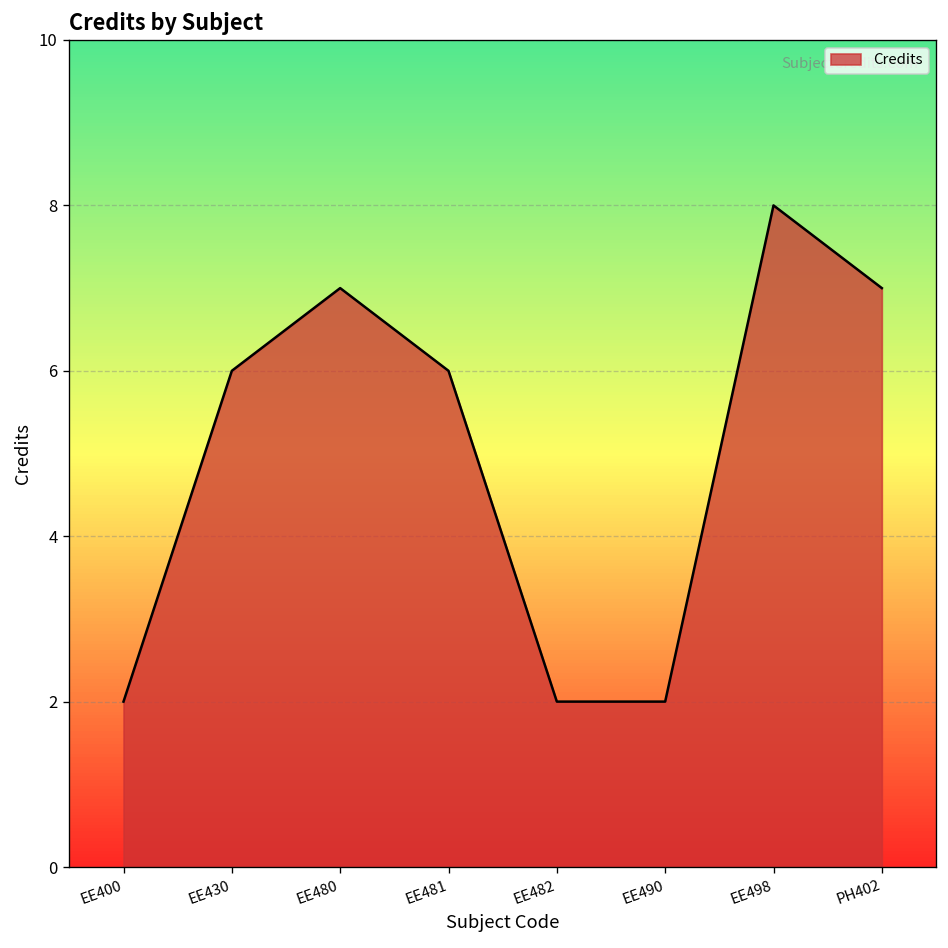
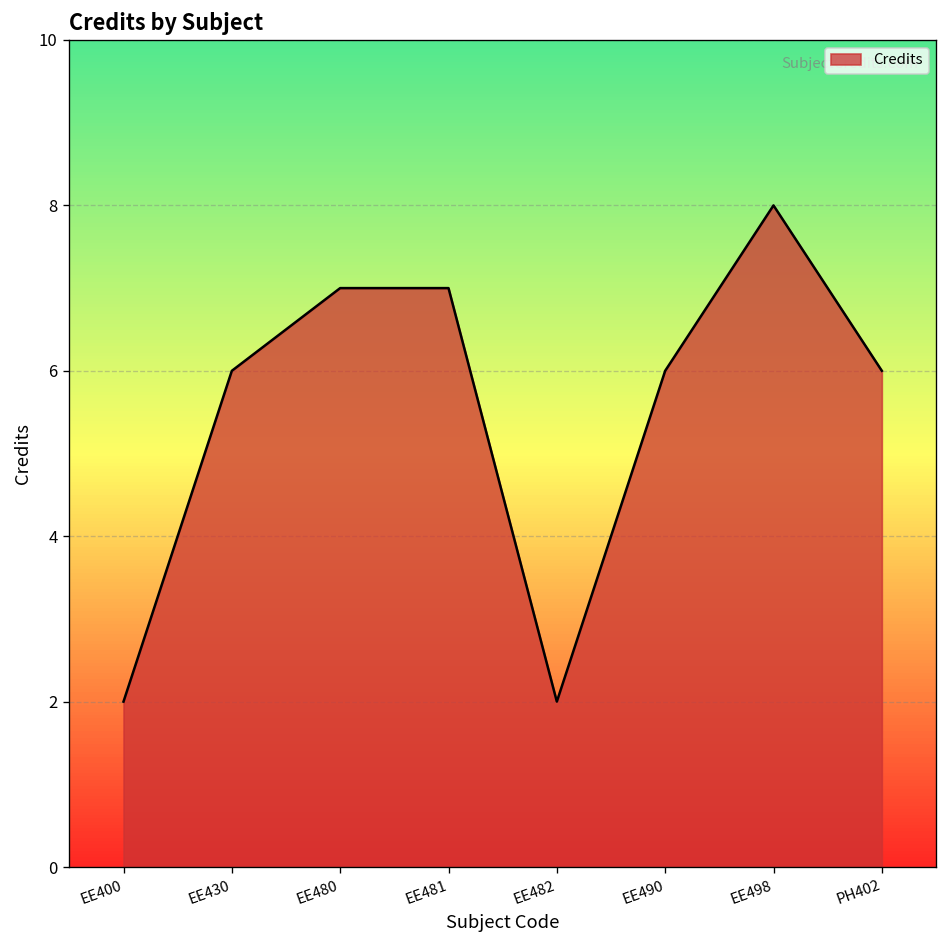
  {
    "EE400": 2,
    "EE430": 6,
    "EE480": 7,
-   "EE481": 6,
+   "EE481": 7,
    "EE482": 2,
-   "EE490": 2,
+   "EE490": 6,
    "EE498": 8,
-   "PH402": 7
+   "PH402": 6
  }
